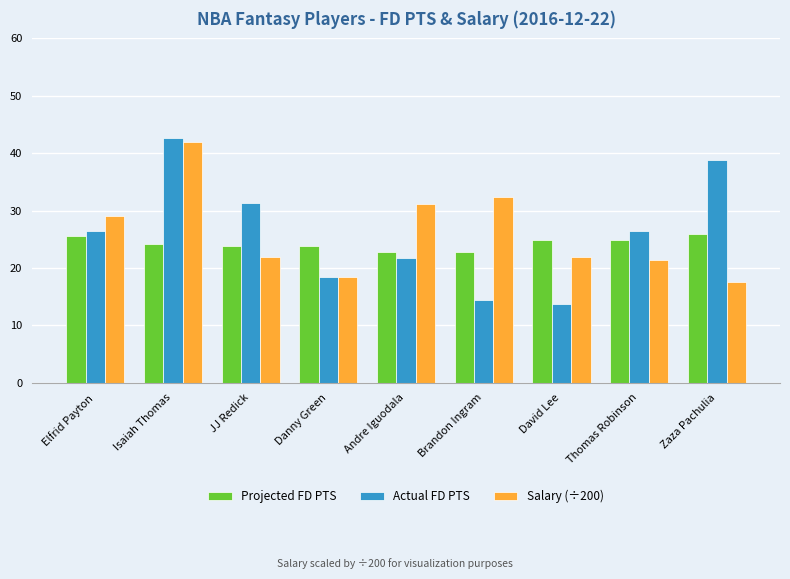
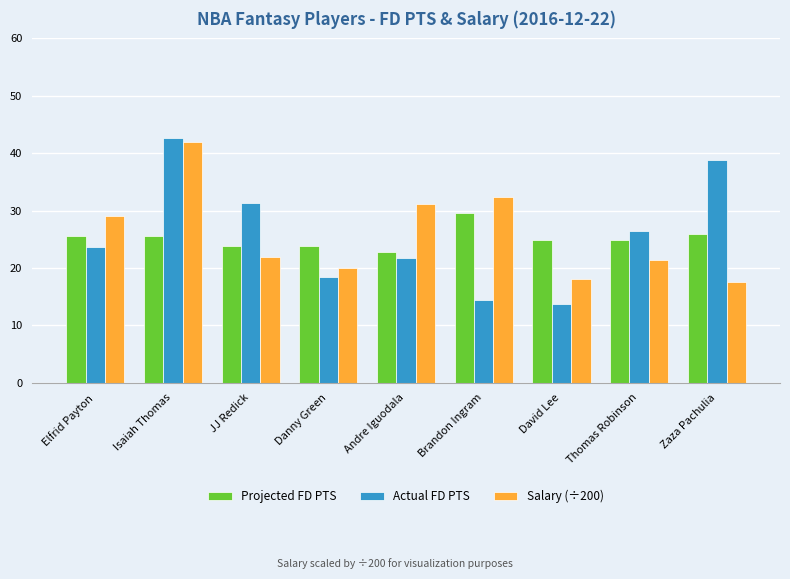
  {
    "Projected FD PTS": {
      "Elfrid Payton": 26,
-     "Isaiah Thomas": 24,
+     "Isaiah Thomas": 26,
      "JJ Redick": 24,
      "Danny Green": 24,
      "Andre Iguodala": 23,
-     "Brandon Ingram": 23,
+     "Brandon Ingram": 30,
      "David Lee": 25,
      "Thomas Robinson": 25,
      "Zaza Pachulia": 26
    },
    "Actual FD PTS": {
-     "Elfrid Payton": 26,
+     "Elfrid Payton": 24,
      "Isaiah Thomas": 43,
      "JJ Redick": 31,
      "Danny Green": 19,
      "Andre Iguodala": 22,
      "Brandon Ingram": 14,
      "David Lee": 14,
      "Thomas Robinson": 26,
      "Zaza Pachulia": 39
    },
    "Salary (÷200)": {
      "Elfrid Payton": 29,
      "Isaiah Thomas": 42,
      "JJ Redick": 22,
-     "Danny Green": 19,
+     "Danny Green": 20,
      "Andre Iguodala": 31,
      "Brandon Ingram": 32,
-     "David Lee": 22,
+     "David Lee": 18,
      "Thomas Robinson": 21,
      "Zaza Pachulia": 18
    }
  }
